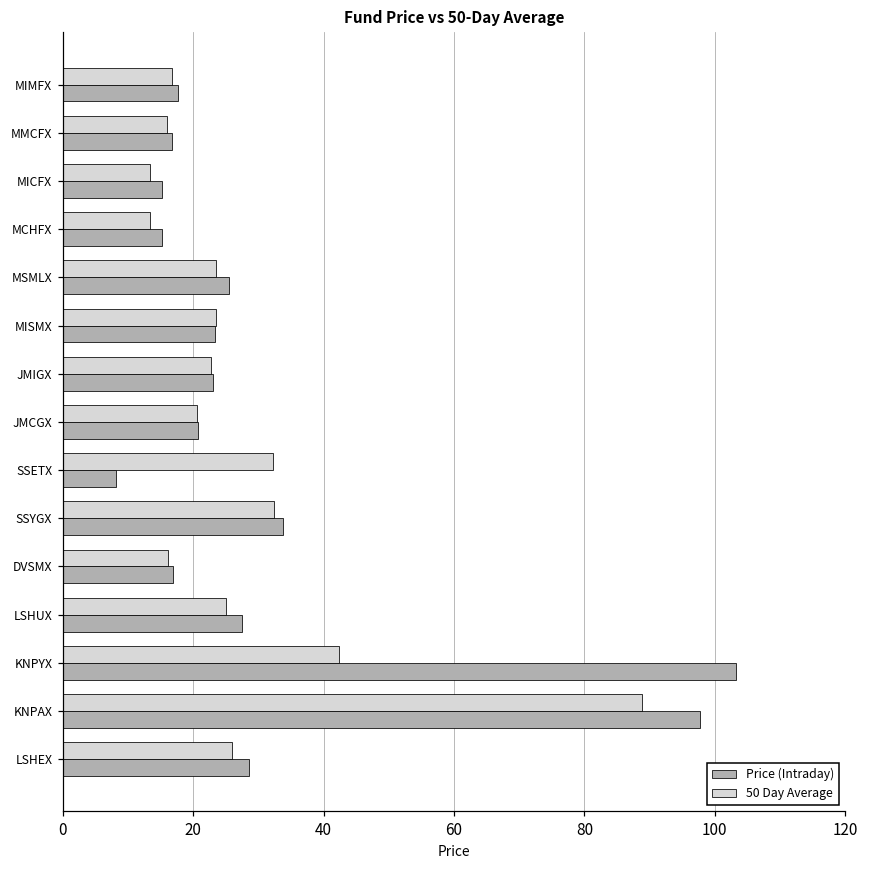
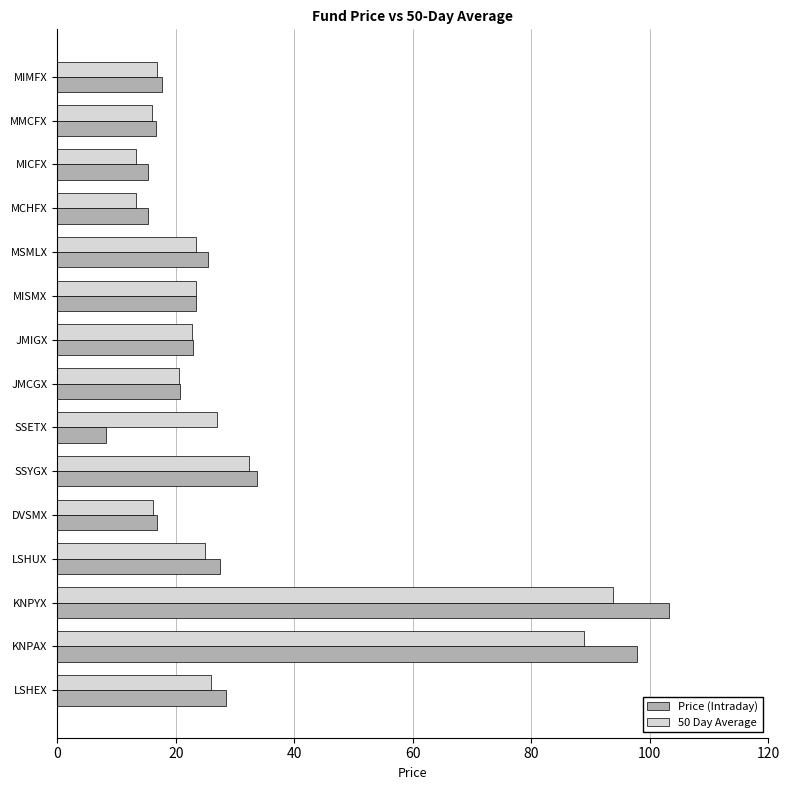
  {
    "Price (Intraday)": {
      "MIMFX": 18,
      "MMCFX": 17,
      "MICFX": 15,
      "MCHFX": 15,
      "MSMLX": 25,
      "MISMX": 23,
      "JMIGX": 23,
      "JMCGX": 21,
      "SSETX": 8,
      "SSYGX": 34,
      "DVSMX": 17,
      "LSHUX": 27,
      "KNPYX": 103,
      "KNPAX": 98,
      "LSHEX": 29
    },
    "50 Day Average": {
      "MIMFX": 17,
      "MMCFX": 16,
      "MICFX": 13,
      "MCHFX": 13,
      "MSMLX": 23,
      "MISMX": 23,
      "JMIGX": 23,
      "JMCGX": 21,
-     "SSETX": 32,
+     "SSETX": 27,
      "SSYGX": 32,
      "DVSMX": 16,
      "LSHUX": 25,
-     "KNPYX": 42,
+     "KNPYX": 94,
      "KNPAX": 89,
      "LSHEX": 26
    }
  }
